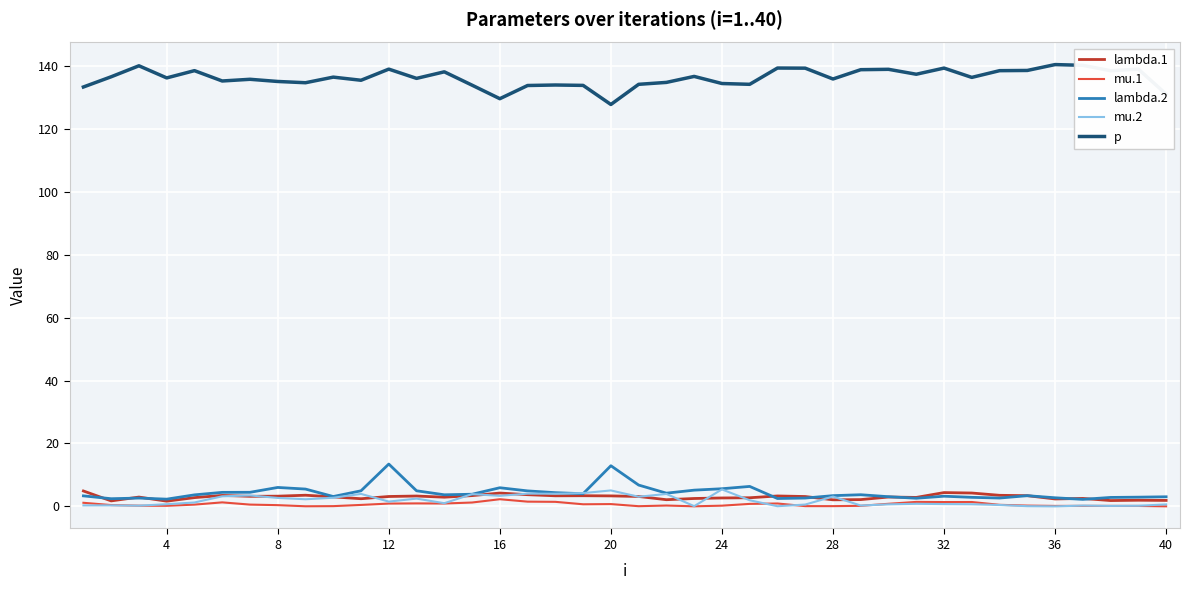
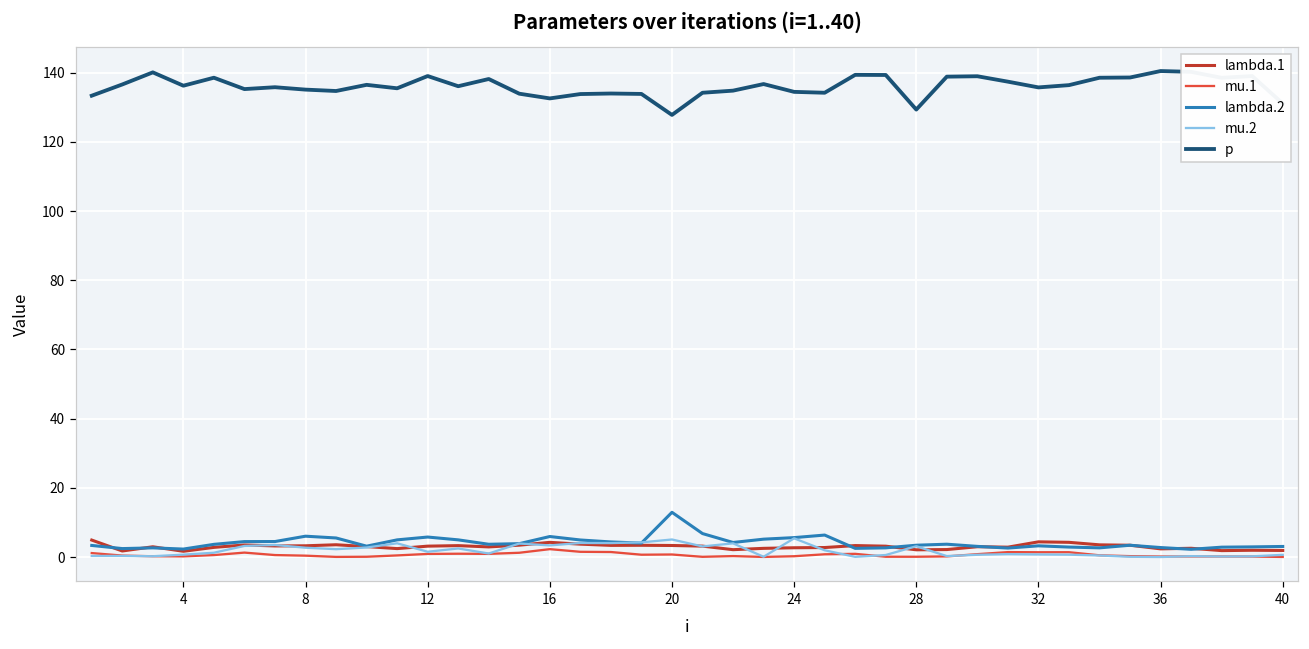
  {
    "lambda.2": {
      "8": 6,
-     "12": 13,
+     "12": 6,
      "16": 6,
      "20": 13,
      "32": 3,
      "40": 3
    },
    "mu.2": {
      "16": 3,
      "20": 5
    },
    "p": {
      "4": 136,
      "8": 135,
      "12": 139,
-     "16": 130,
+     "16": 133,
      "20": 128,
      "24": 134,
-     "28": 136,
-     "32": 139,
+     "28": 129,
+     "32": 136,
      "36": 140
    }
  }
